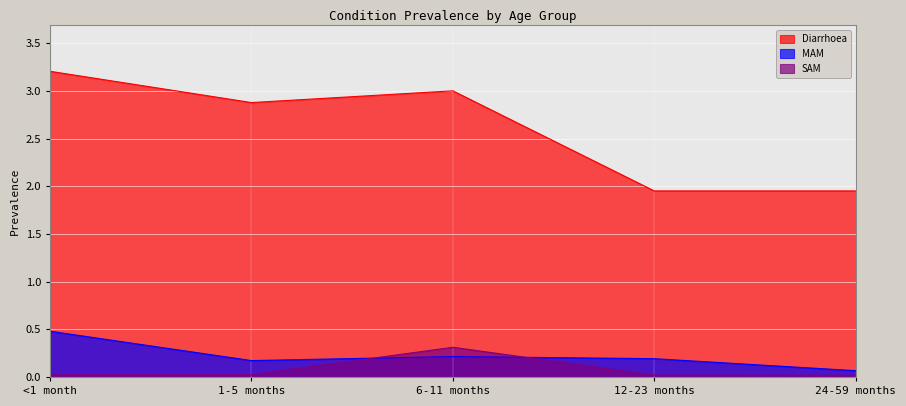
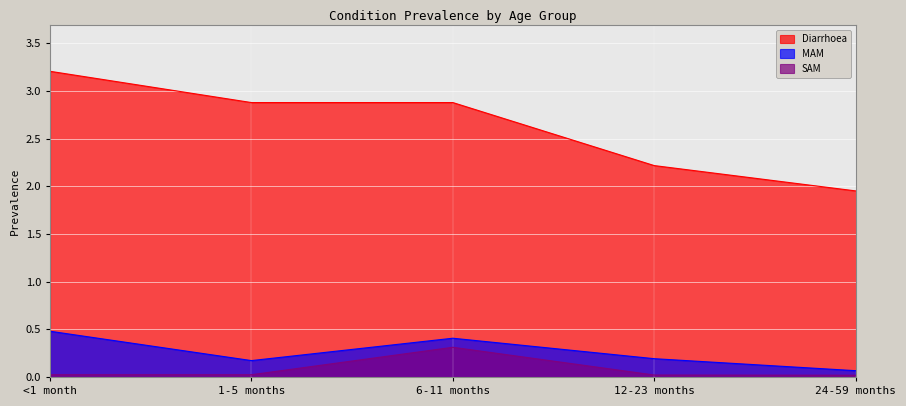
  {
    "Diarrhoea": {
      "<1 month": 3.2,
      "1-5 months": 2.9,
-     "6-11 months": 3.0,
-     "12-23 months": 2.0,
+     "6-11 months": 2.9,
+     "12-23 months": 2.2,
      "24-59 months": 2.0
    },
    "MAM": {
      "<1 month": 0.5,
      "1-5 months": 0.2,
-     "6-11 months": 0.2,
+     "6-11 months": 0.4,
      "12-23 months": 0.2,
      "24-59 months": 0.1
    },
    "SAM": {
      "<1 month": 0.0,
      "1-5 months": 0.0,
      "6-11 months": 0.3,
      "12-23 months": 0.0,
      "24-59 months": 0.0
    }
  }
